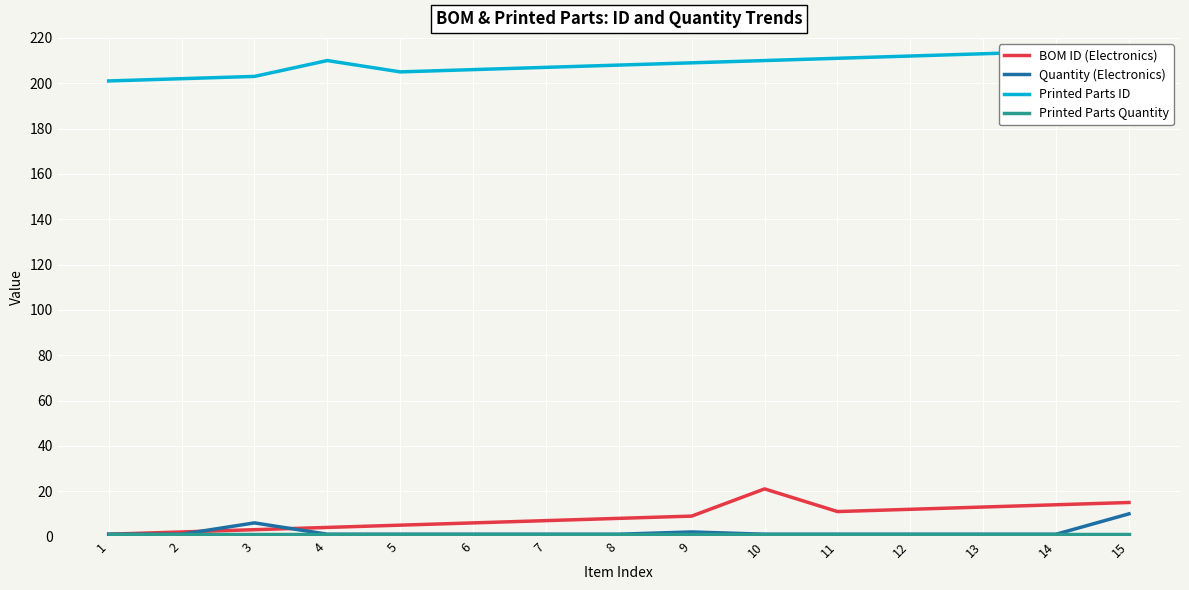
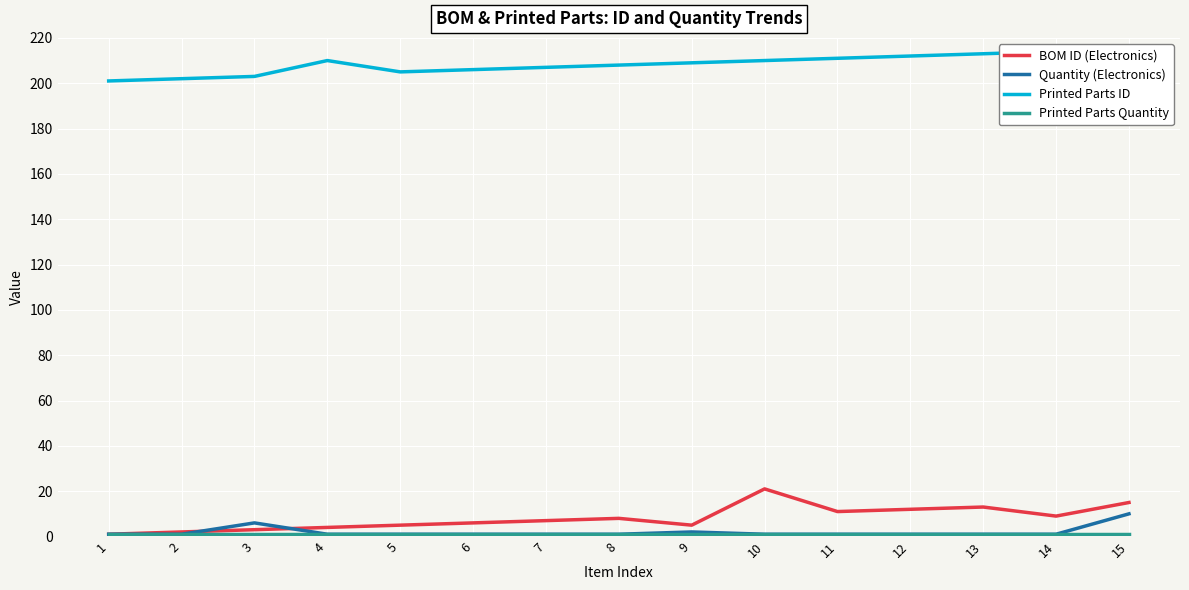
  {
    "BOM ID (Electronics)": {
      "3": 3,
      "4": 4,
      "5": 5,
      "6": 6,
      "7": 7,
      "8": 8,
-     "9": 9,
+     "9": 5,
      "10": 21,
      "11": 11,
      "12": 12,
      "13": 13,
-     "14": 14,
+     "14": 9,
      "15": 15
    },
    "Printed Parts ID": {
      "1": 201,
      "2": 202,
      "3": 203,
      "4": 210,
      "5": 205,
      "6": 206,
      "7": 207,
      "8": 208,
      "9": 209,
      "10": 210,
      "11": 211,
      "12": 212,
      "13": 213
    }
  }
